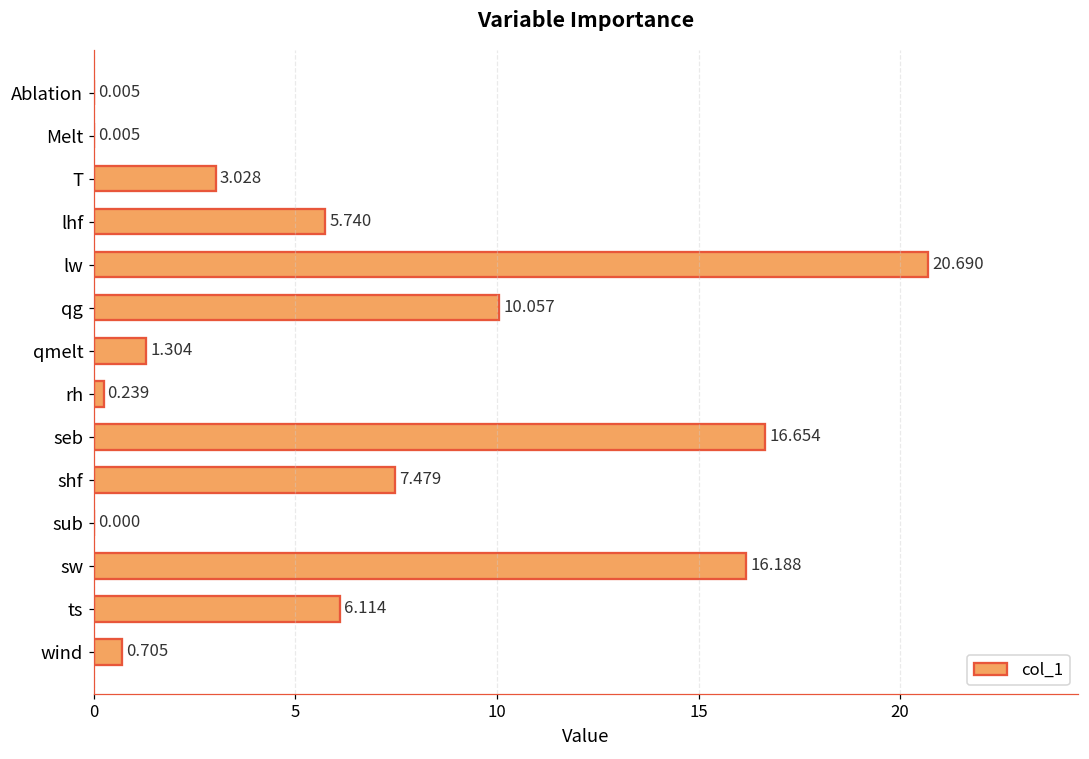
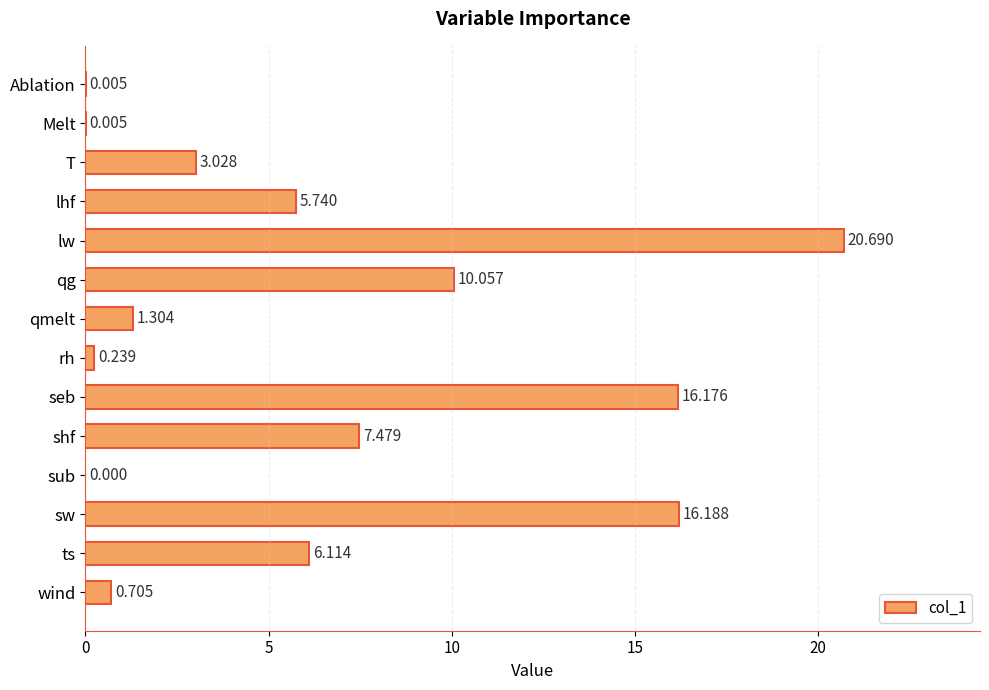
  {
    "Ablation": 0.005,
    "Melt": 0.005,
    "T": 3.028,
    "lhf": 5.740,
    "lw": 20.690,
    "qg": 10.057,
    "qmelt": 1.304,
    "rh": 0.239,
-   "seb": 16.654,
+   "seb": 16.176,
    "shf": 7.479,
    "sub": 0.000,
    "sw": 16.188,
    "ts": 6.114,
    "wind": 0.705
  }
